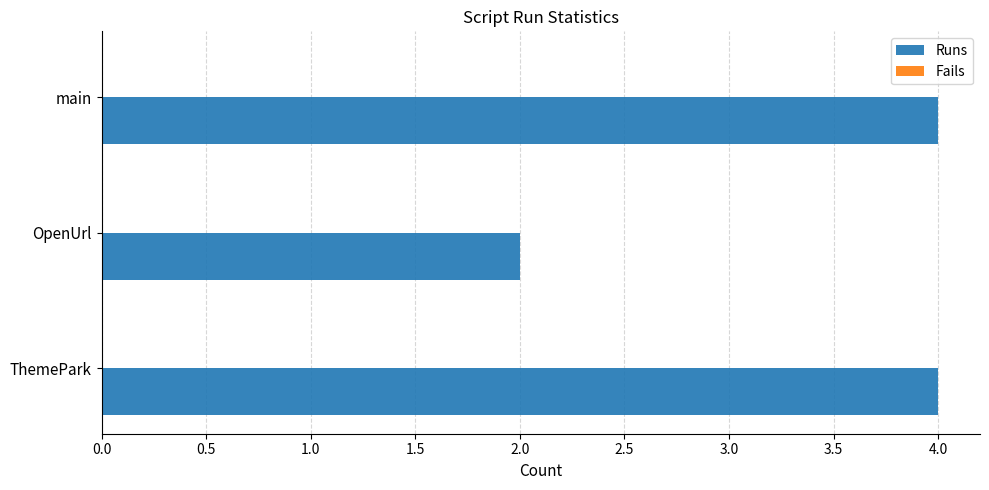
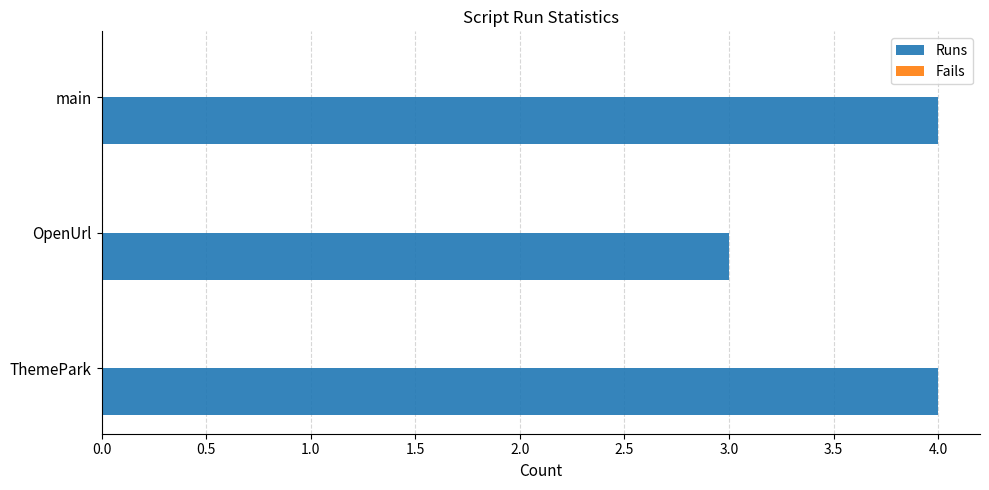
  {
    "Runs": {
      "main": 4,
-     "OpenUrl": 2,
+     "OpenUrl": 3,
      "ThemePark": 4
    },
    "Fails": {
      "main": 0,
      "OpenUrl": 0,
      "ThemePark": 0
    }
  }
